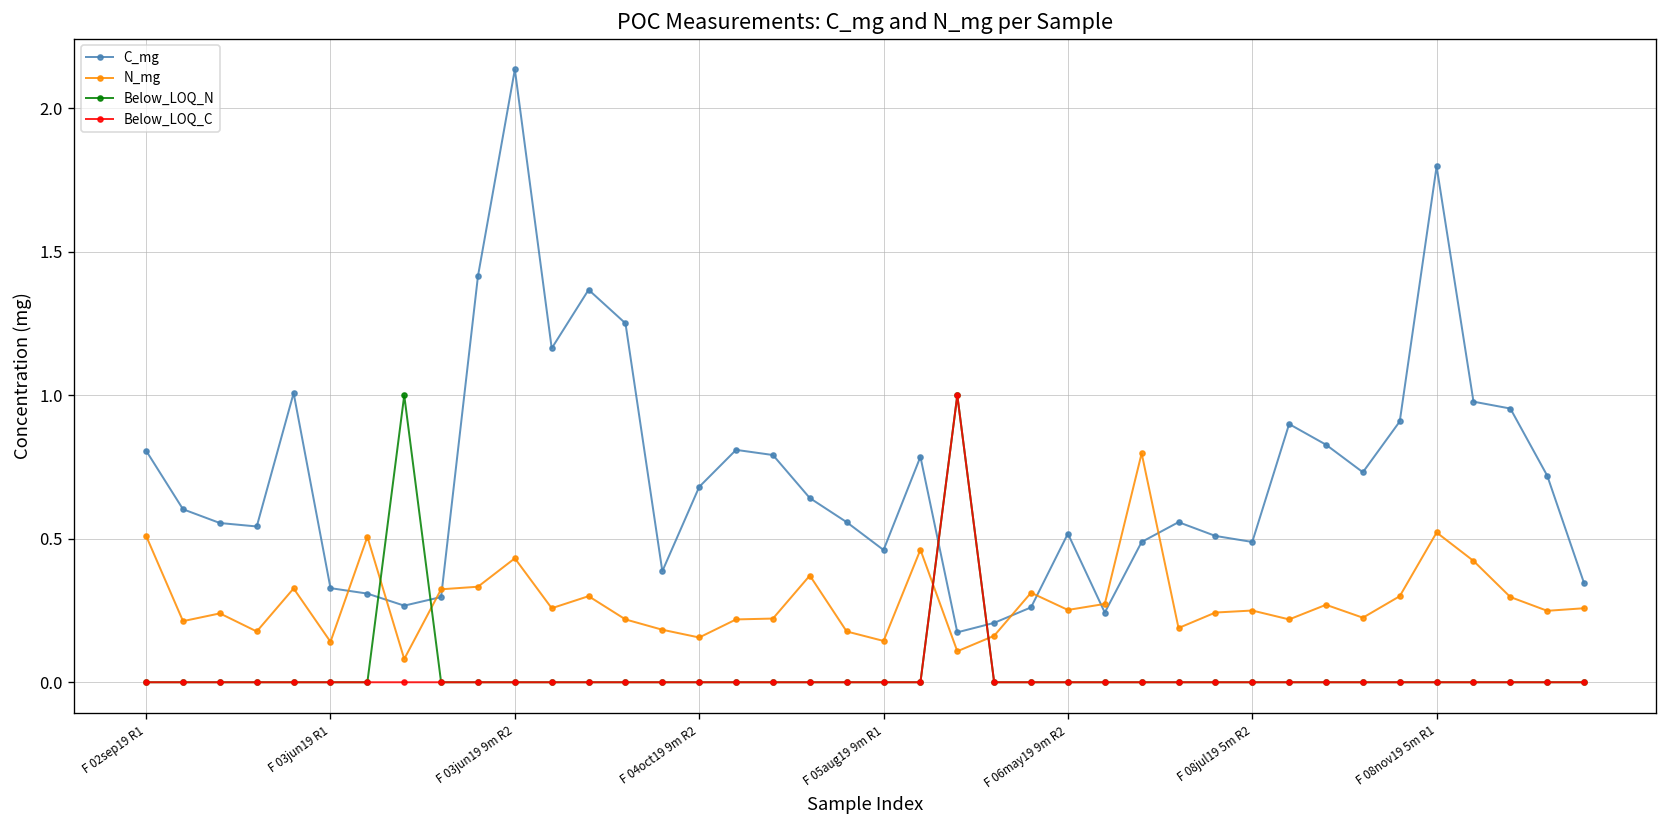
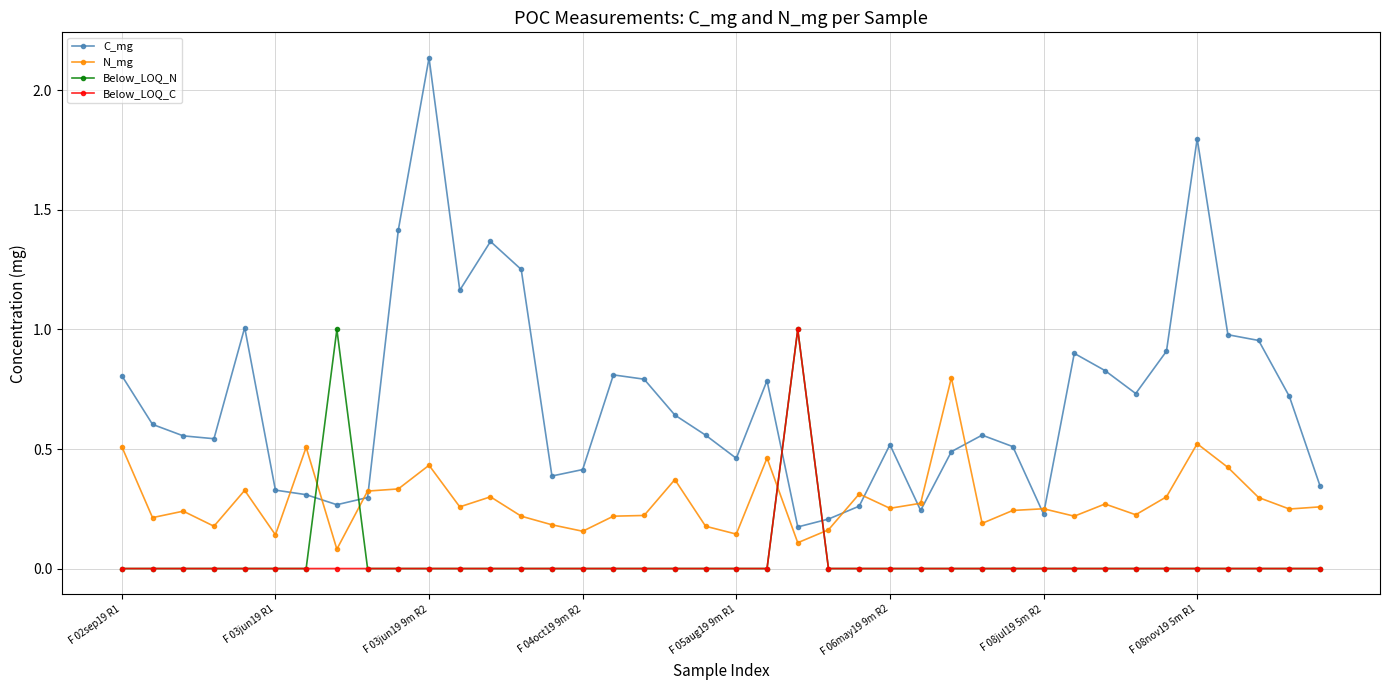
  {
    "C_mg": {
      "F 02sep19 R1": 0.81,
      "F 03jun19 R1": 0.33,
      "F 03jun19 9m R2": 2.14,
-     "F 04oct19 9m R2": 0.68,
+     "F 04oct19 9m R2": 0.41,
      "F 05aug19 9m R1": 0.46,
      "F 06may19 9m R2": 0.52,
-     "F 08jul19 5m R2": 0.49,
+     "F 08jul19 5m R2": 0.23,
      "F 08nov19 5m R1": 1.80
    },
    "N_mg": {
      "F 02sep19 R1": 0.51,
      "F 03jun19 R1": 0.14,
      "F 03jun19 9m R2": 0.43,
      "F 04oct19 9m R2": 0.16,
      "F 05aug19 9m R1": 0.14,
      "F 06may19 9m R2": 0.25,
      "F 08jul19 5m R2": 0.25,
      "F 08nov19 5m R1": 0.52
    }
  }
